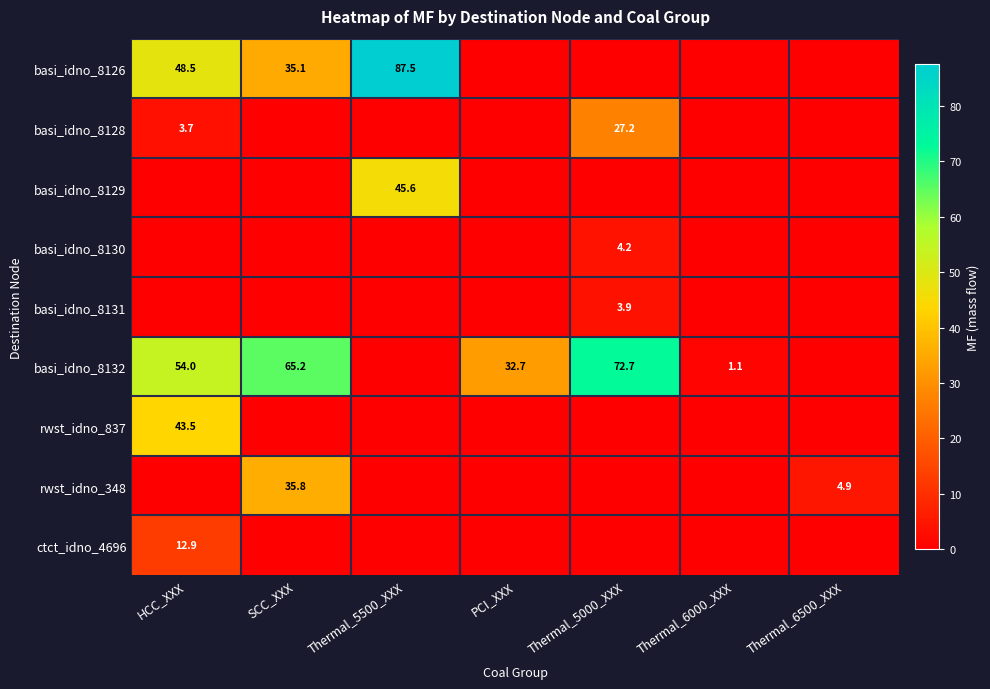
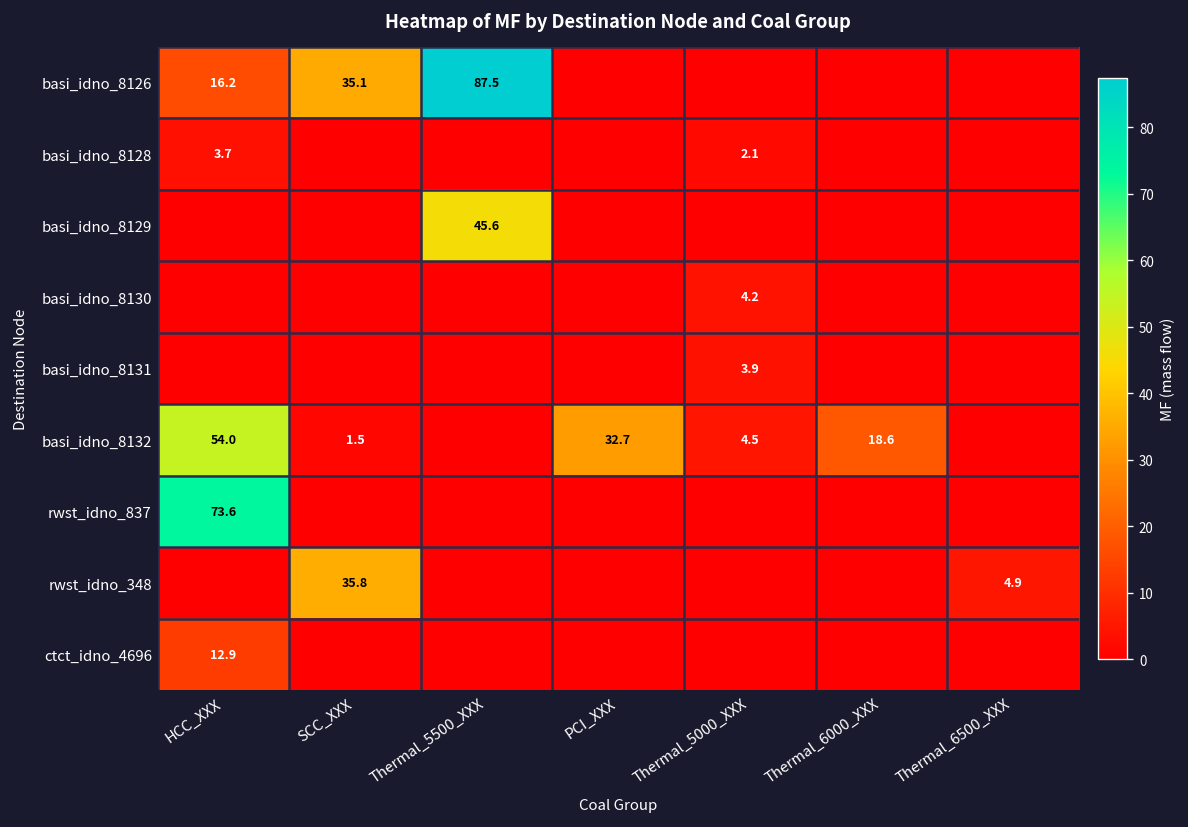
  {
    "basi_idno_8126": {
-     "HCC_XXX": 48.5,
+     "HCC_XXX": 16.2,
      "SCC_XXX": 35.1,
      "Thermal_5500_XXX": 87.5
    },
    "basi_idno_8128": {
      "HCC_XXX": 3.7,
-     "Thermal_5000_XXX": 27.2
+     "Thermal_5000_XXX": 2.1
    },
    "basi_idno_8129": {
      "Thermal_5500_XXX": 45.6
    },
    "basi_idno_8130": {
      "Thermal_5000_XXX": 4.2
    },
    "basi_idno_8131": {
      "Thermal_5000_XXX": 3.9
    },
    "basi_idno_8132": {
      "HCC_XXX": 54.0,
-     "SCC_XXX": 65.2,
+     "SCC_XXX": 1.5,
      "PCI_XXX": 32.7,
-     "Thermal_5000_XXX": 72.7,
-     "Thermal_6000_XXX": 1.1
+     "Thermal_5000_XXX": 4.5,
+     "Thermal_6000_XXX": 18.6
    },
    "rwst_idno_837": {
-     "HCC_XXX": 43.5
+     "HCC_XXX": 73.6
    },
    "rwst_idno_348": {
      "SCC_XXX": 35.8,
      "Thermal_6500_XXX": 4.9
    },
    "ctct_idno_4696": {
      "HCC_XXX": 12.9
    }
  }
